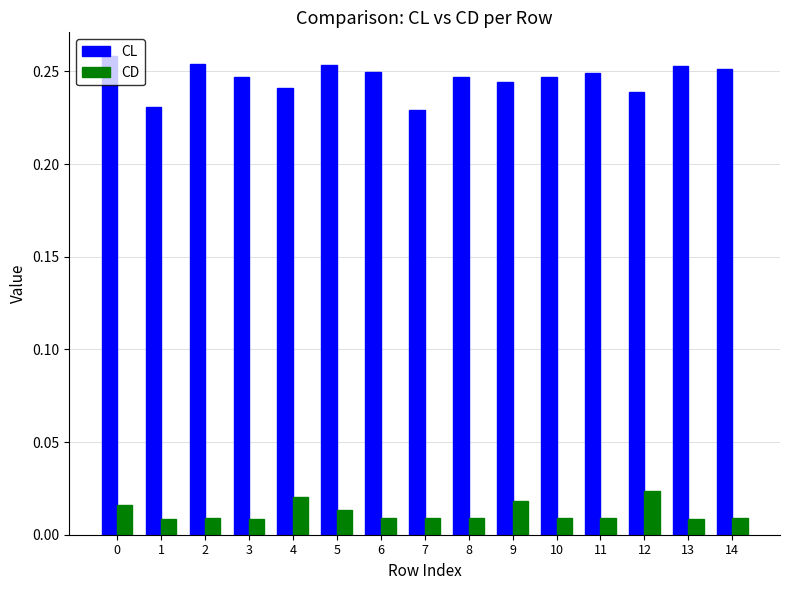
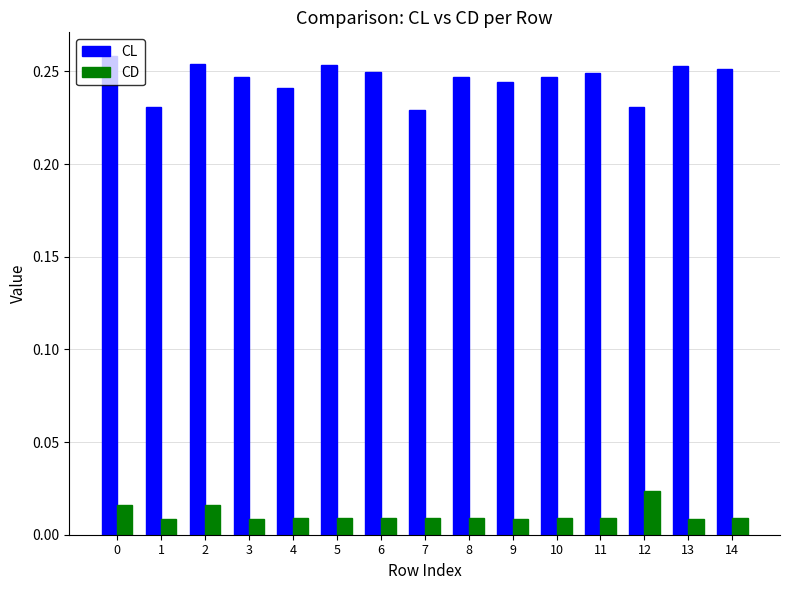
  {
    "CL": {
      "1": 0.231,
      "2": 0.254,
      "3": 0.247,
      "4": 0.241,
      "5": 0.254,
      "6": 0.250,
      "7": 0.229,
      "8": 0.247,
      "9": 0.244,
      "10": 0.247,
      "11": 0.249,
-     "12": 0.239,
+     "12": 0.231,
      "13": 0.253,
      "14": 0.251
    },
    "CD": {
      "0": 0.016,
      "1": 0.009,
-     "2": 0.009,
+     "2": 0.016,
      "3": 0.009,
-     "4": 0.021,
-     "5": 0.013,
+     "4": 0.009,
+     "5": 0.009,
      "6": 0.009,
      "7": 0.009,
      "8": 0.009,
-     "9": 0.018,
+     "9": 0.009,
      "10": 0.009,
      "11": 0.009,
      "12": 0.024,
      "13": 0.009,
      "14": 0.009
    }
  }
